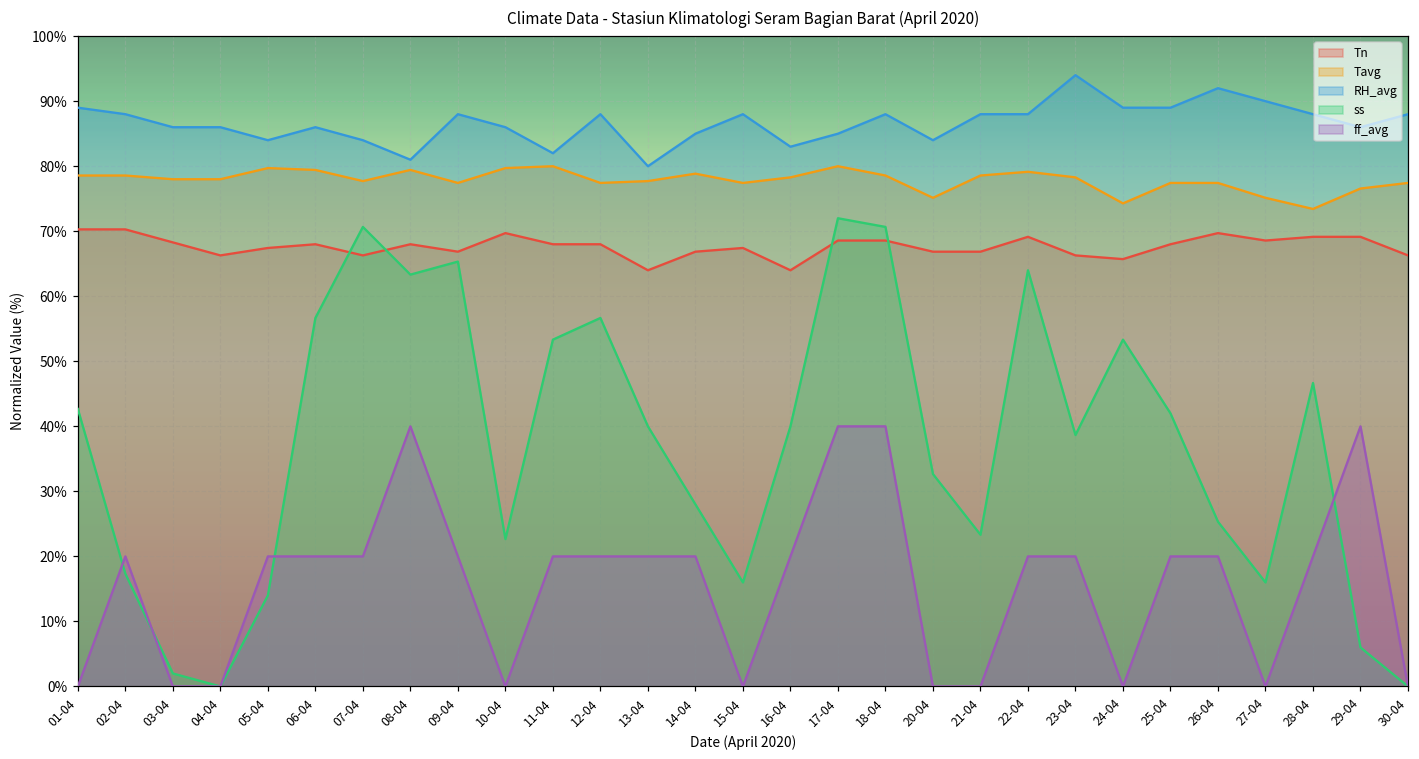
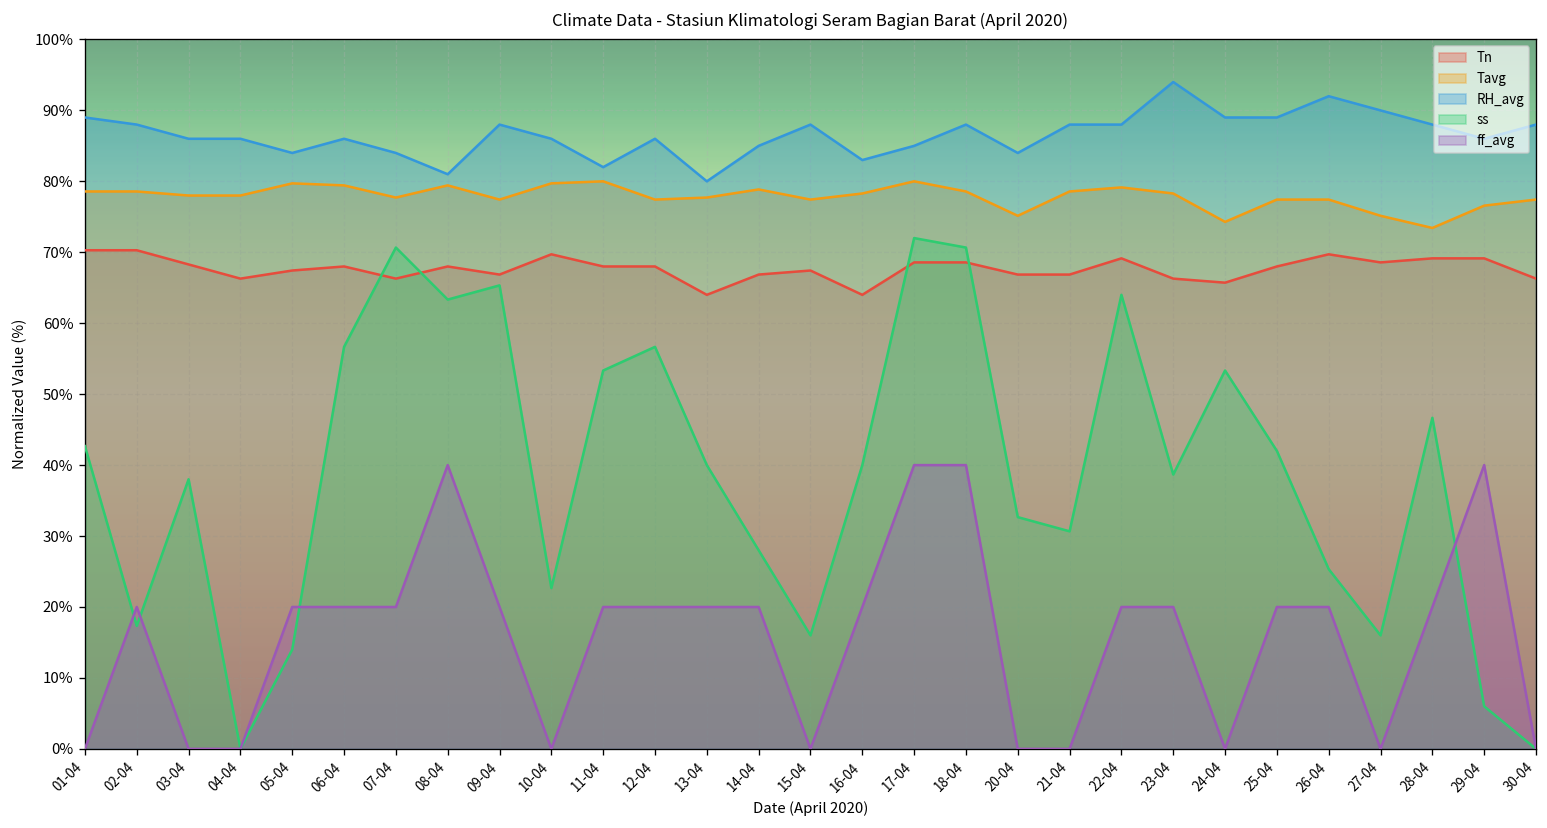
  {
    "RH_avg": {
      "01-04": "89%",
      "02-04": "88%",
      "03-04": "86%",
      "04-04": "86%",
      "05-04": "84%",
      "06-04": "86%",
      "07-04": "84%",
      "08-04": "81%",
      "09-04": "88%",
      "10-04": "86%",
      "11-04": "82%",
-     "12-04": "88%",
+     "12-04": "86%",
      "13-04": "80%",
      "14-04": "85%",
      "15-04": "88%",
      "16-04": "83%",
      "17-04": "85%",
      "18-04": "88%",
      "20-04": "84%",
      "21-04": "88%",
      "22-04": "88%",
      "23-04": "94%",
      "24-04": "89%",
      "25-04": "89%",
      "26-04": "92%",
      "27-04": "90%",
      "28-04": "88%",
      "30-04": "88%"
    },
    "ss": {
      "01-04": "43%",
      "02-04": "17%",
-     "03-04": "2%",
+     "03-04": "38%",
      "05-04": "14%",
      "06-04": "57%",
      "07-04": "71%",
      "08-04": "63%",
      "09-04": "65%",
      "10-04": "23%",
      "11-04": "53%",
      "12-04": "57%",
      "13-04": "40%",
      "14-04": "28%",
      "15-04": "16%",
      "16-04": "40%",
      "17-04": "72%",
      "18-04": "71%",
      "20-04": "33%",
-     "21-04": "23%",
+     "21-04": "31%",
      "22-04": "64%",
      "23-04": "39%",
      "24-04": "53%",
      "25-04": "42%",
      "26-04": "25%",
      "27-04": "16%",
      "28-04": "47%",
      "29-04": "6%"
    },
    "ff_avg": {
      "01-04": "0%",
      "02-04": "20%",
      "03-04": "0%",
      "05-04": "20%",
      "06-04": "20%",
      "07-04": "20%",
      "08-04": "40%",
      "09-04": "20%",
      "10-04": "0%",
      "11-04": "20%",
      "12-04": "20%",
      "13-04": "20%",
      "14-04": "20%",
      "15-04": "0%",
      "16-04": "20%",
      "17-04": "40%",
      "18-04": "40%",
      "20-04": "0%",
      "21-04": "0%",
      "22-04": "20%",
      "23-04": "20%",
      "24-04": "0%",
      "25-04": "20%",
      "26-04": "20%",
      "27-04": "0%",
      "28-04": "20%",
      "29-04": "40%"
    }
  }
